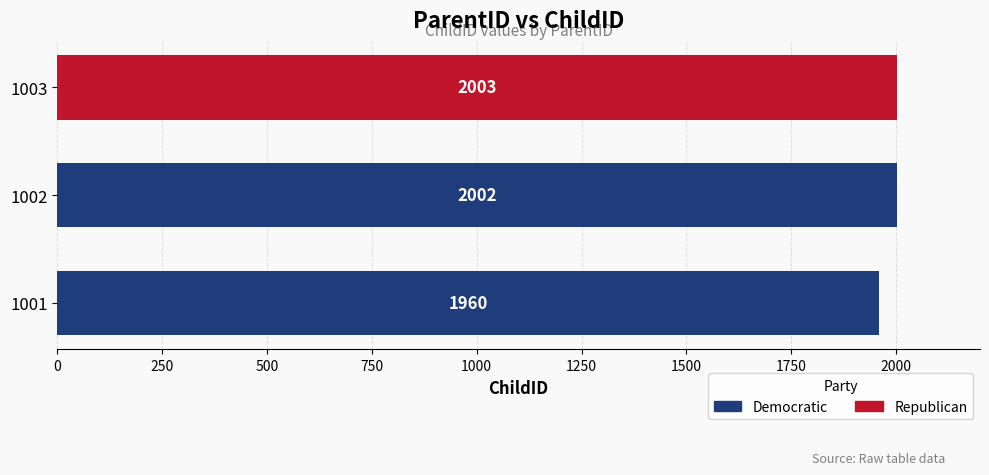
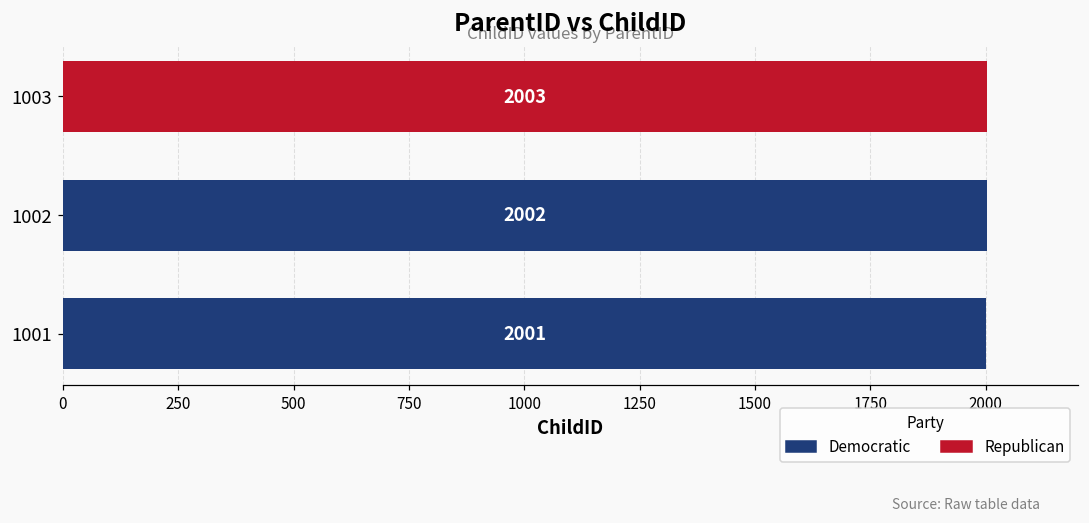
  {
    "1003": 2003,
    "1002": 2002,
-   "1001": 1960
+   "1001": 2001
  }
